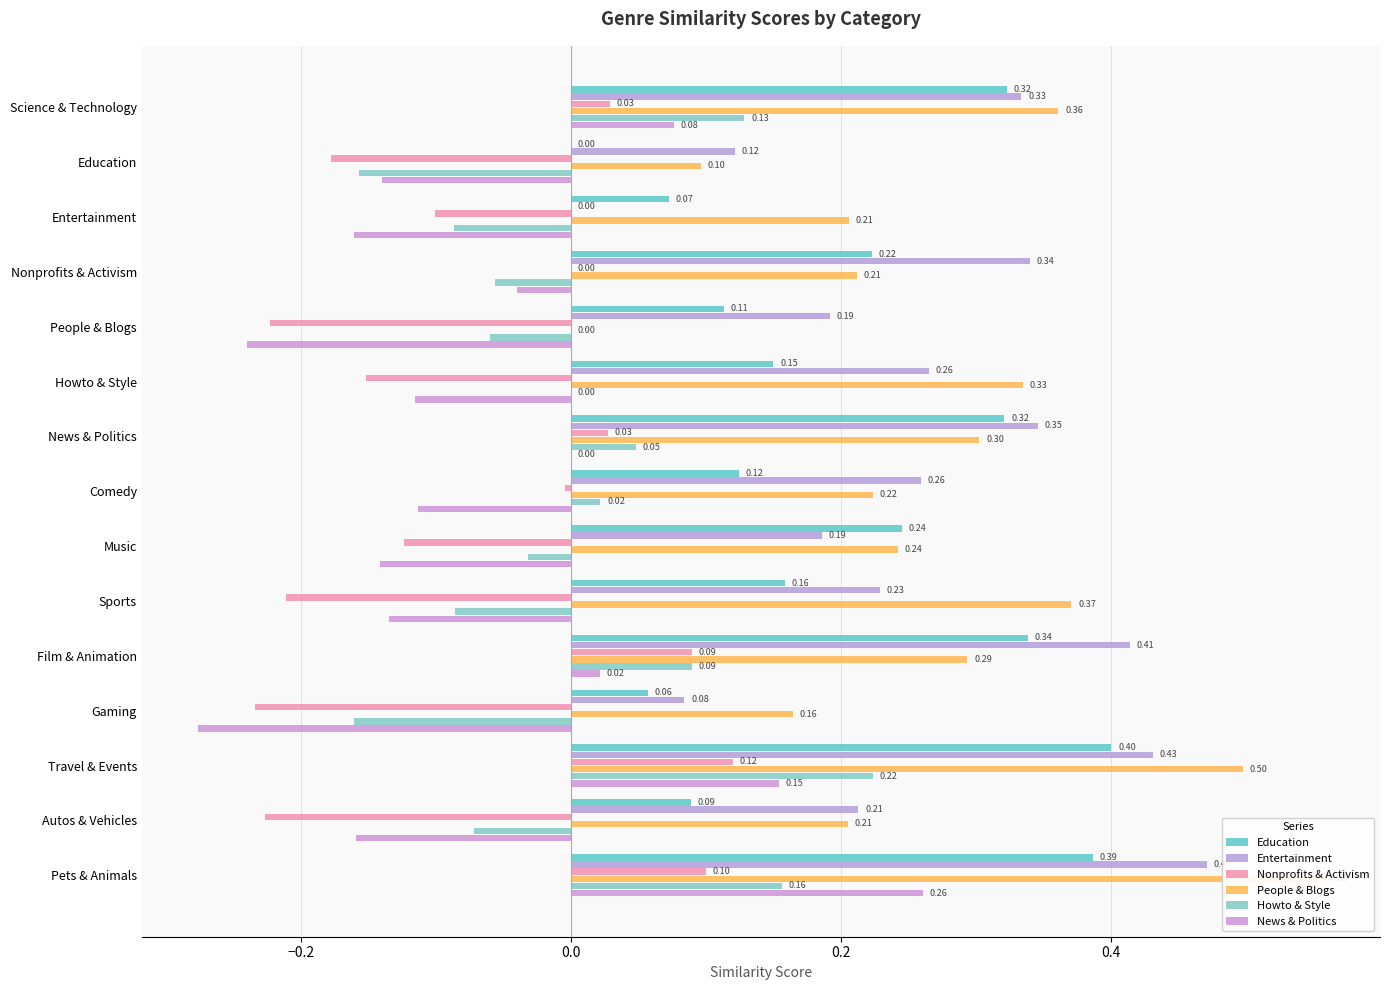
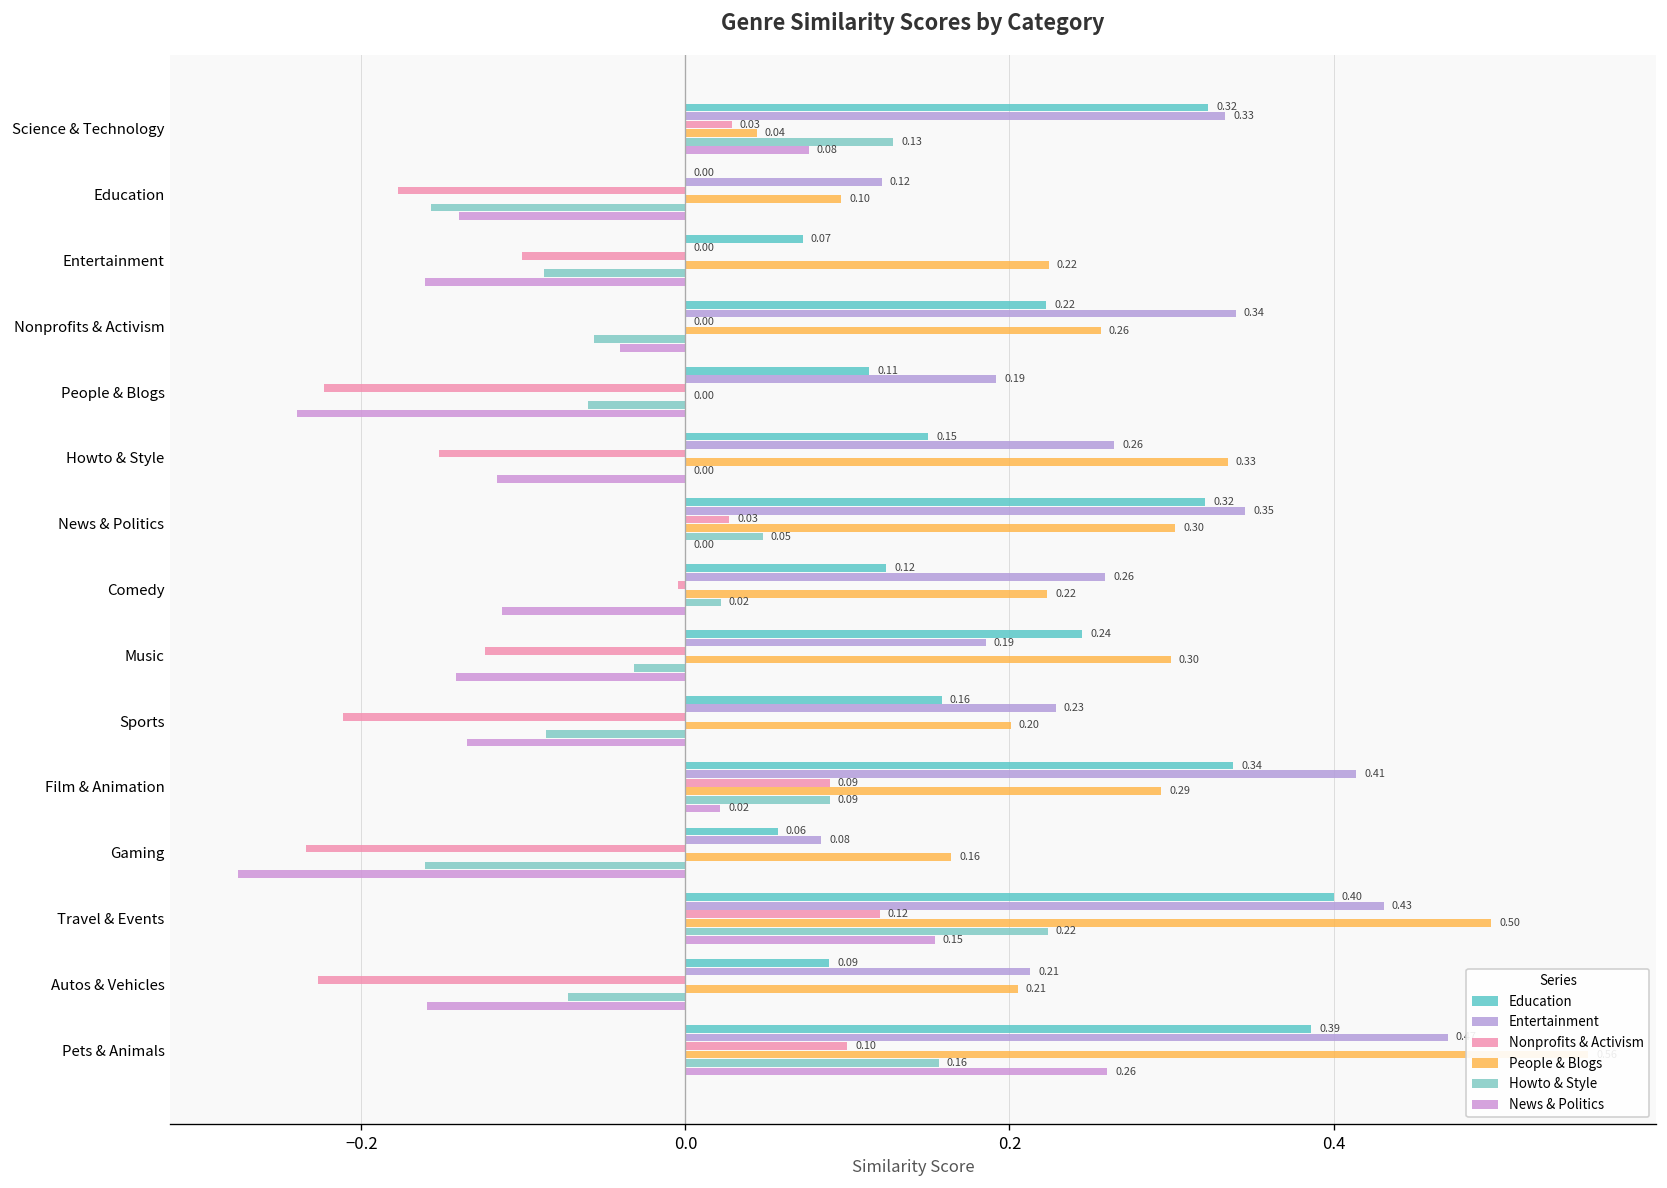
  {
    "People & Blogs": {
-     "Science & Technology": 0.36,
+     "Science & Technology": 0.04,
      "Education": 0.10,
-     "Entertainment": 0.21,
-     "Nonprofits & Activism": 0.21,
+     "Entertainment": 0.22,
+     "Nonprofits & Activism": 0.26,
      "People & Blogs": 0.00,
      "Howto & Style": 0.33,
      "News & Politics": 0.30,
      "Comedy": 0.22,
-     "Music": 0.24,
-     "Sports": 0.37,
+     "Music": 0.30,
+     "Sports": 0.20,
      "Film & Animation": 0.29,
      "Gaming": 0.16,
      "Travel & Events": 0.50,
      "Autos & Vehicles": 0.21
    }
  }
